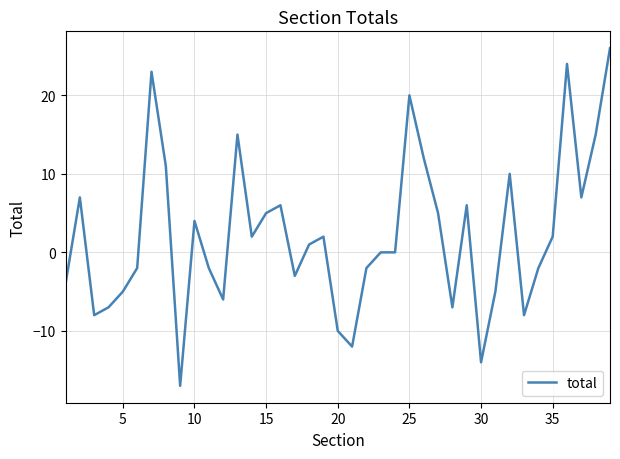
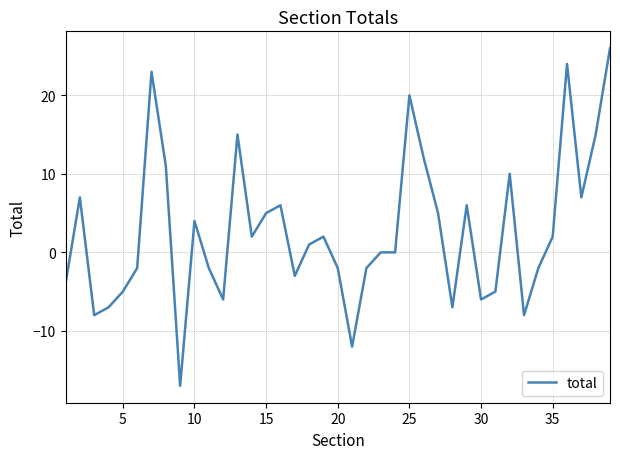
  {
    "5": -5,
    "10": 4,
    "15": 5,
-   "20": -10,
+   "20": -2,
    "25": 20,
-   "30": -14,
+   "30": -6,
    "35": 2
  }
